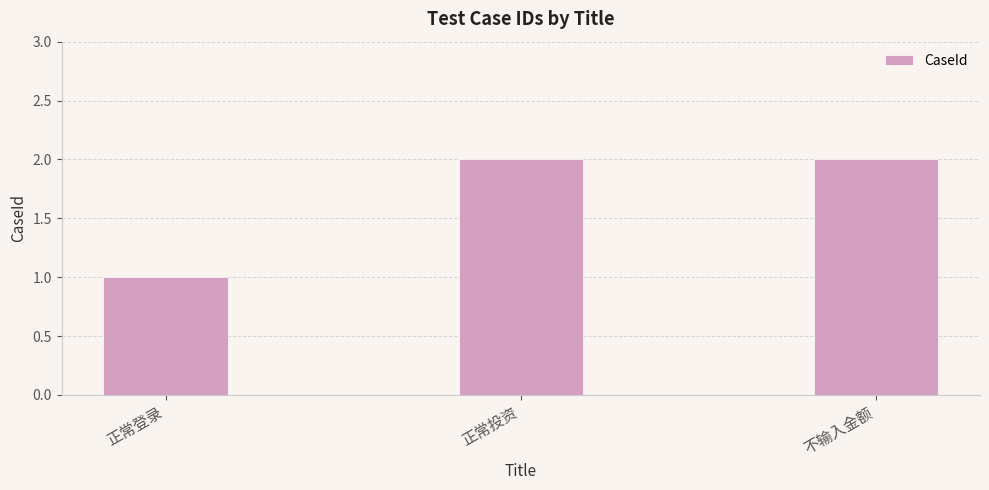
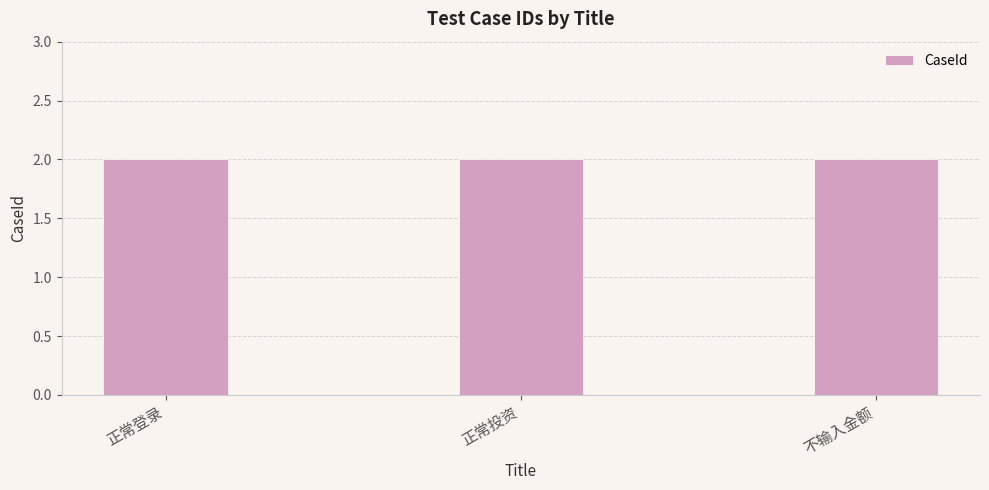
  {
-   "正常登录": 1,
+   "正常登录": 2,
    "正常投资": 2,
    "不输入金额": 2
  }
